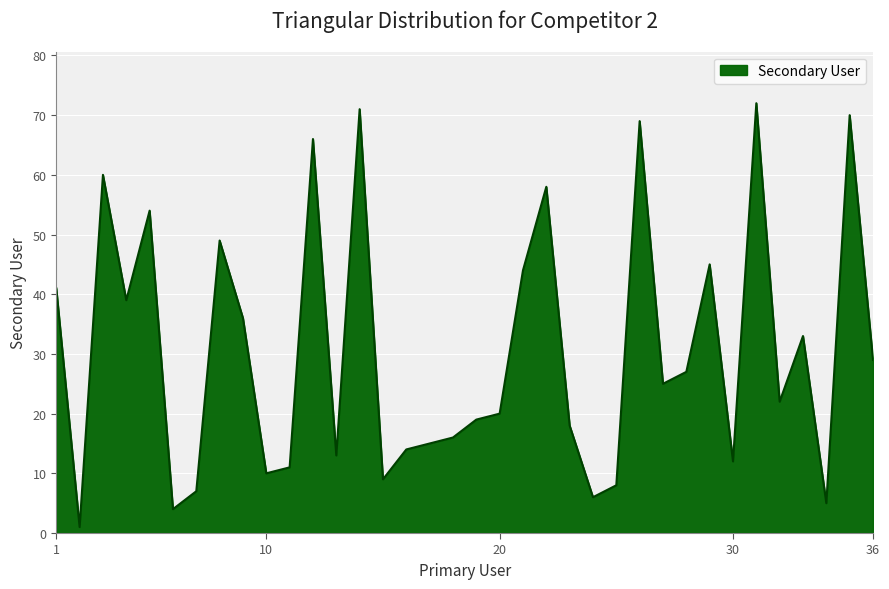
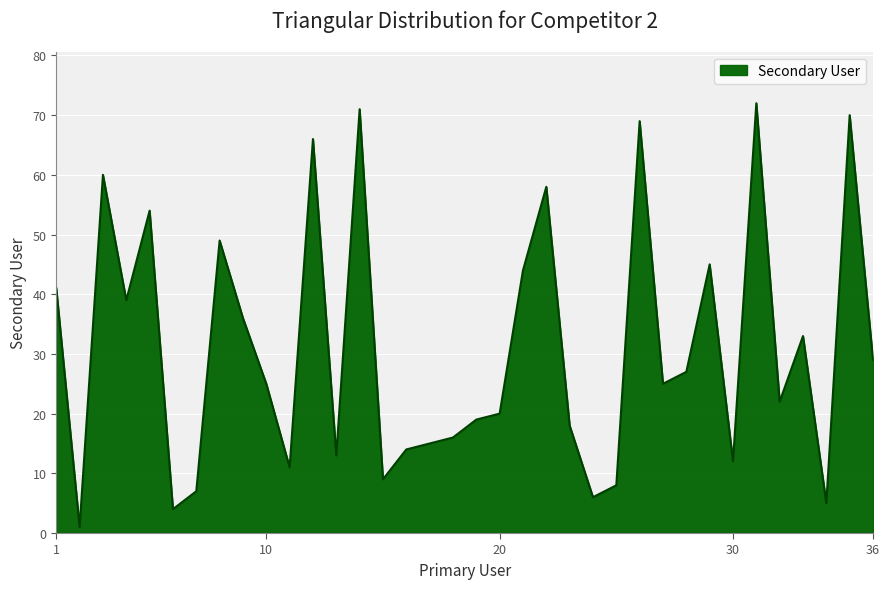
  {
    "1": 41,
-   "10": 10,
+   "10": 25,
    "20": 20,
    "30": 12,
    "36": 29
  }
